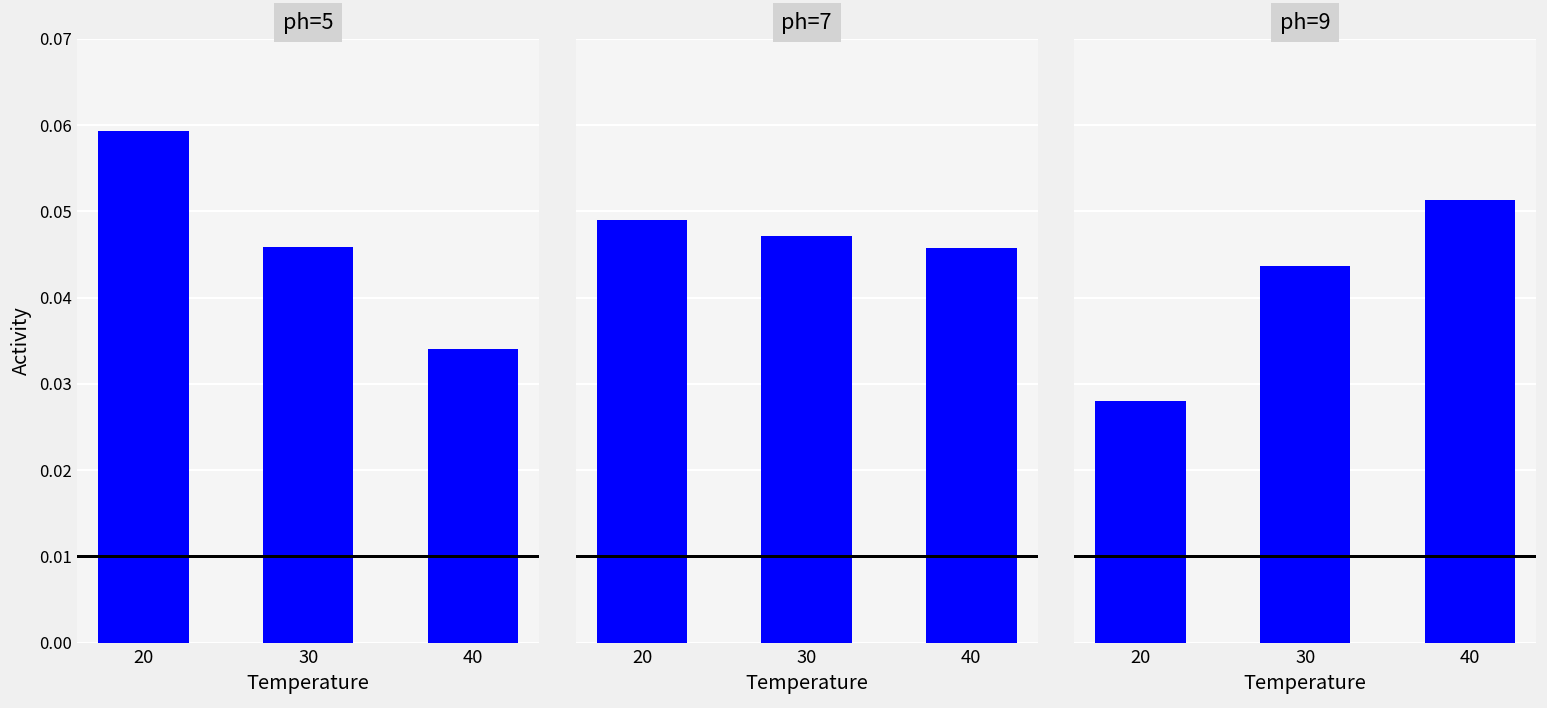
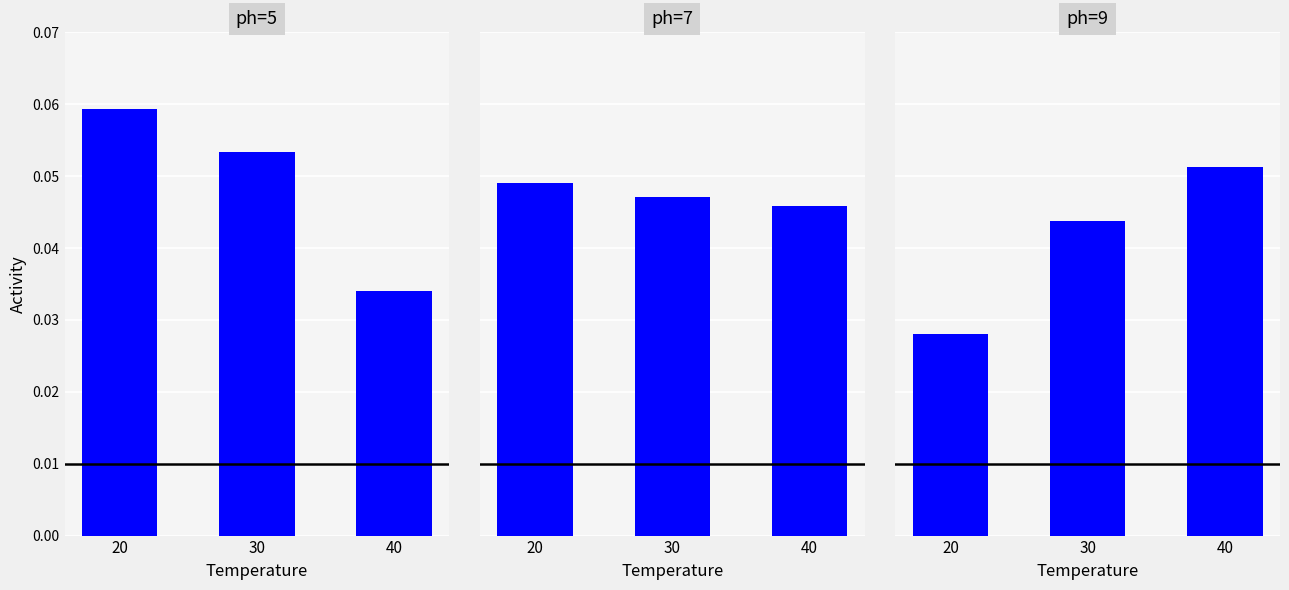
  {
    "ph=5": {
      "20": 0.059,
-     "30": 0.046,
+     "30": 0.053,
      "40": 0.034
    }
  }
